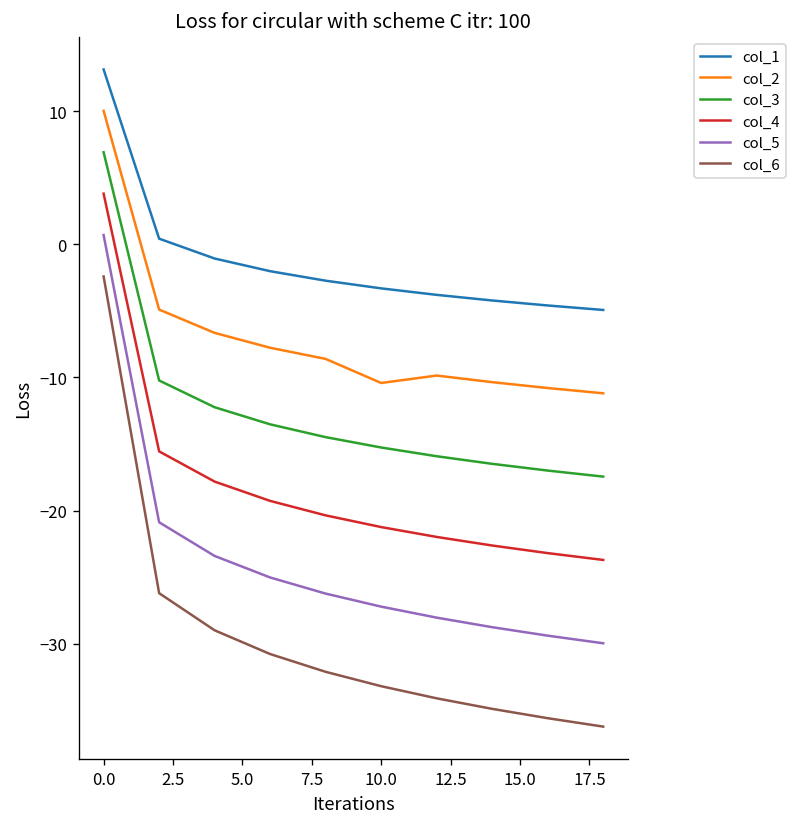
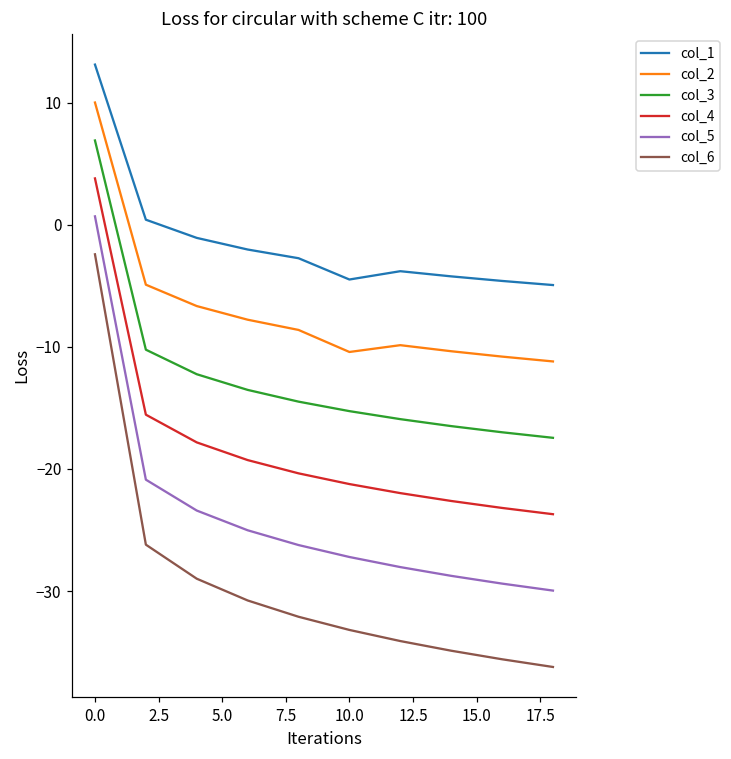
  {
    "col_1": {
      "0.0": 13.1,
-     "10.0": -3.3
+     "10.0": -4.5
    },
    "col_2": {
      "0.0": 10.0,
      "10.0": -10.4
    },
    "col_3": {
      "0.0": 6.9,
      "10.0": -15.3
    },
    "col_4": {
      "0.0": 3.8,
      "10.0": -21.2
    },
    "col_5": {
      "0.0": 0.7,
      "10.0": -27.2
    },
    "col_6": {
      "0.0": -2.4,
      "10.0": -33.2
    }
  }
